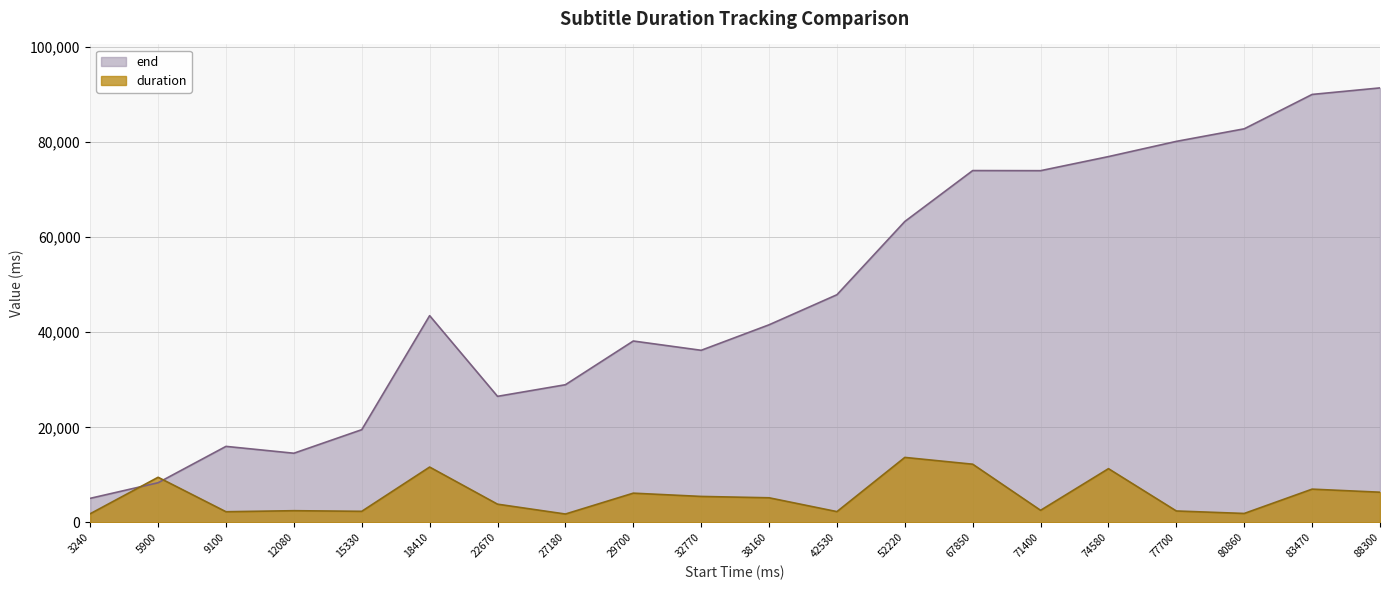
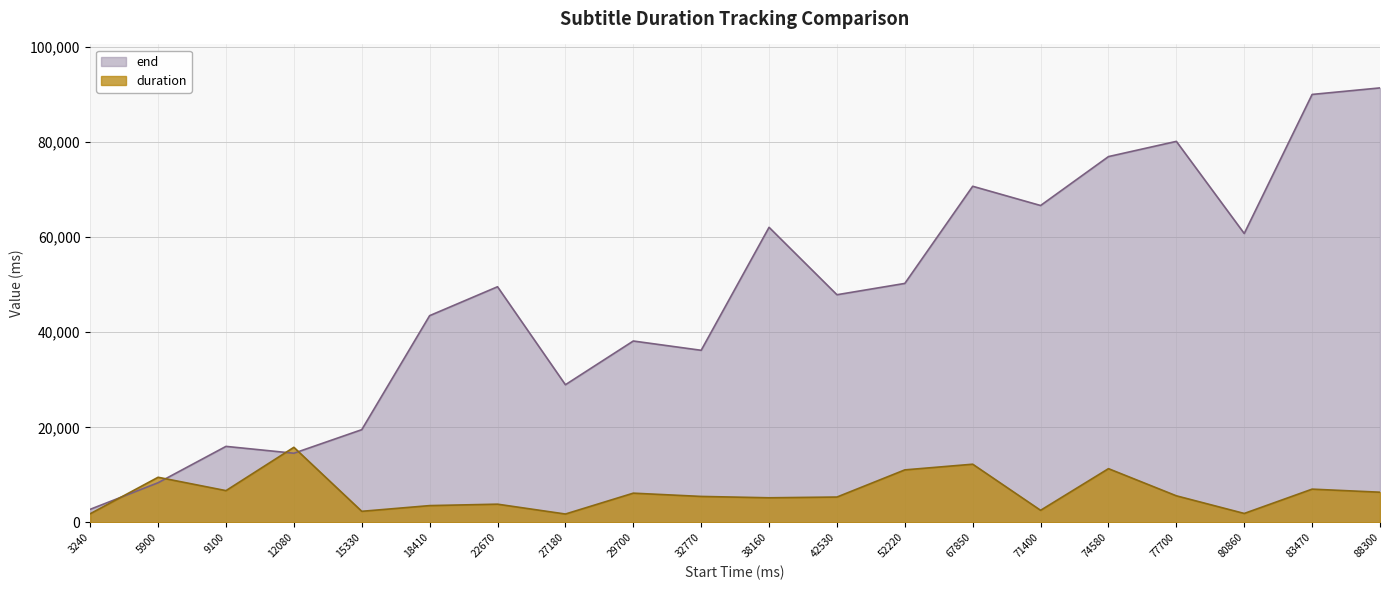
  {
    "end": {
-     "3240": "5,000",
+     "3240": "3,000",
      "5900": "8,000",
      "9100": "16,000",
      "12080": "15,000",
      "15330": "20,000",
      "18410": "43,000",
-     "22670": "27,000",
+     "22670": "50,000",
      "27180": "29,000",
      "29700": "38,000",
      "32770": "36,000",
-     "38160": "42,000",
+     "38160": "62,000",
      "42530": "48,000",
-     "52220": "63,000",
-     "67850": "74,000",
-     "71400": "74,000",
+     "52220": "50,000",
+     "67850": "71,000",
+     "71400": "67,000",
      "74580": "77,000",
      "77700": "80,000",
-     "80860": "83,000",
+     "80860": "61,000",
      "83470": "90,000",
      "88300": "91,000"
    },
    "duration": {
      "3240": "2,000",
      "5900": "10,000",
-     "9100": "2,000",
-     "12080": "2,000",
+     "9100": "7,000",
+     "12080": "16,000",
      "15330": "2,000",
-     "18410": "12,000",
+     "18410": "4,000",
      "22670": "4,000",
      "27180": "2,000",
      "29700": "6,000",
      "32770": "5,000",
      "38160": "5,000",
-     "42530": "2,000",
-     "52220": "14,000",
+     "42530": "5,000",
+     "52220": "11,000",
      "67850": "12,000",
      "71400": "3,000",
      "74580": "11,000",
-     "77700": "2,000",
+     "77700": "6,000",
      "80860": "2,000",
      "83470": "7,000",
      "88300": "6,000"
    }
  }
